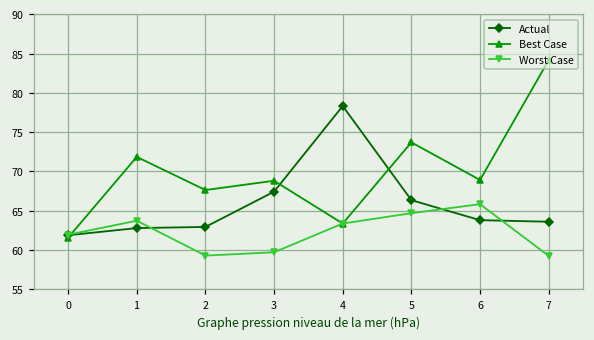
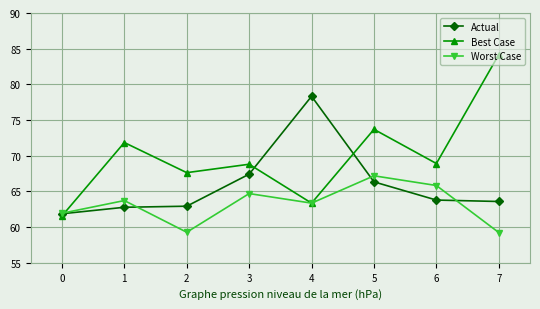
  {
    "Worst Case": {
      "1": 64,
      "2": 59,
-     "3": 60,
-     "5": 65,
+     "3": 65,
+     "5": 67,
      "6": 66,
      "7": 59
    }
  }
